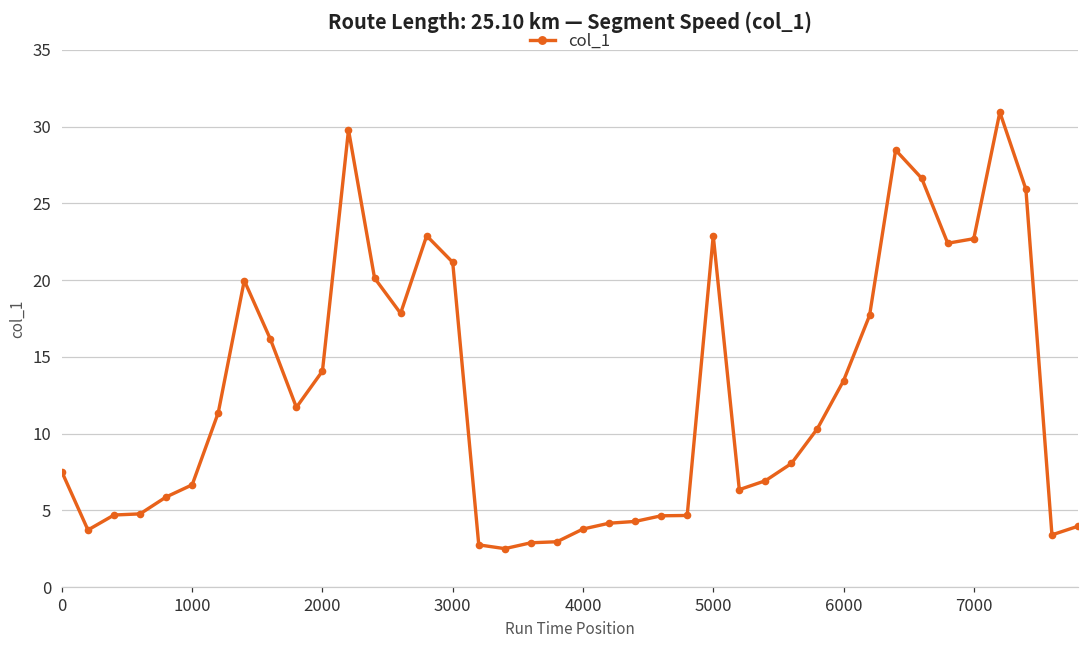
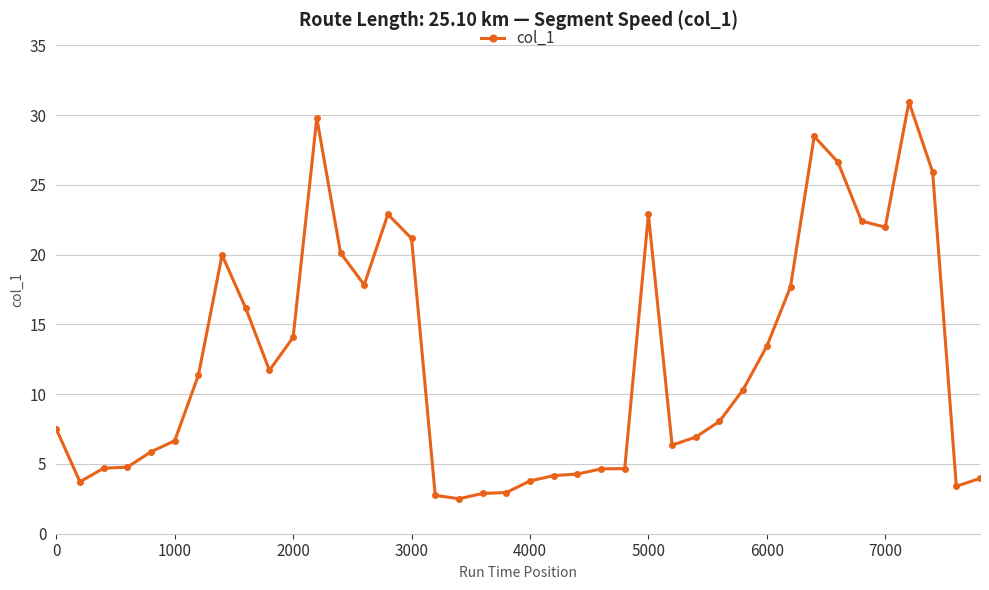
  {
    "0": 7.5,
    "1000": 6.7,
    "2000": 14.1,
    "3000": 21.2,
    "4000": 3.8,
    "5000": 22.9,
    "6000": 13.4,
-   "7000": 22.7
+   "7000": 22.0
  }
